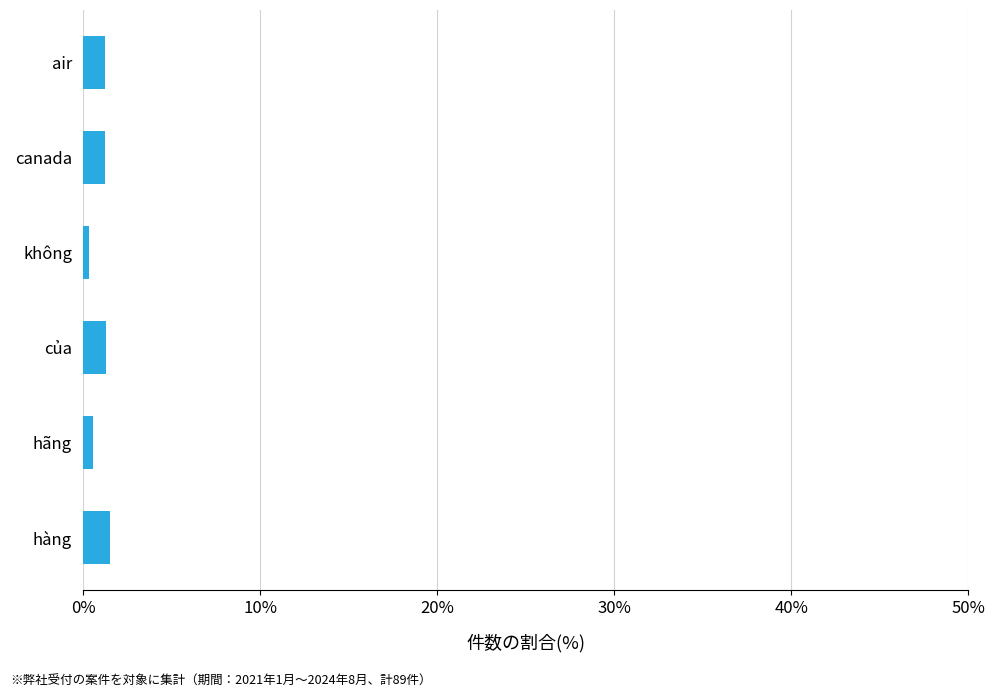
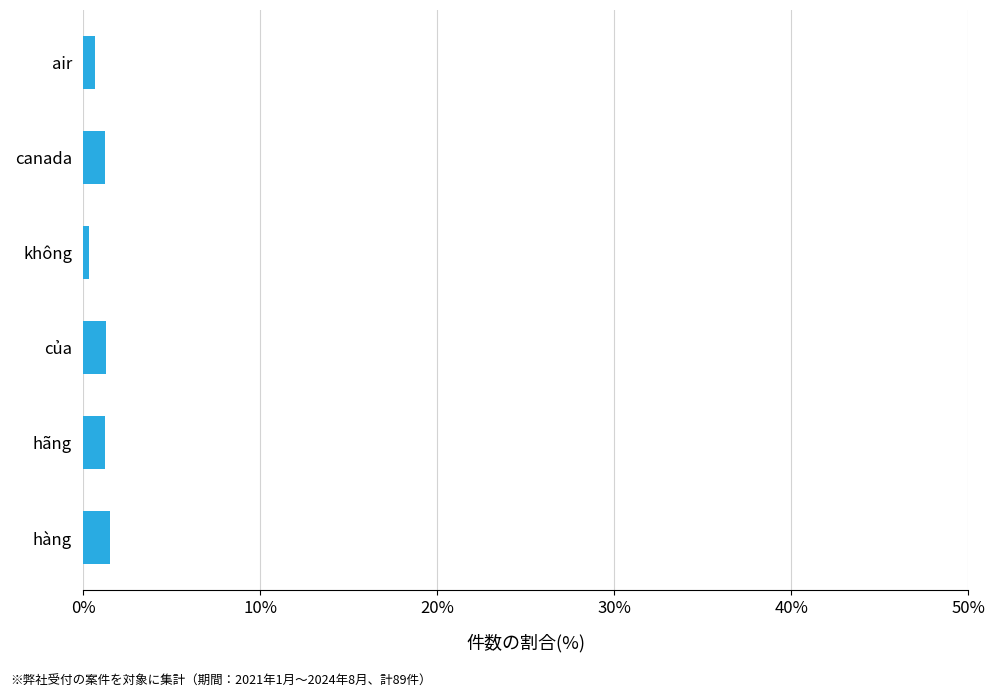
  {
-   "air": "1.2%",
+   "air": "0.7%",
    "canada": "1.2%",
    "không": "0.3%",
    "của": "1.3%",
-   "hãng": "0.6%",
+   "hãng": "1.2%",
    "hàng": "1.5%"
  }
